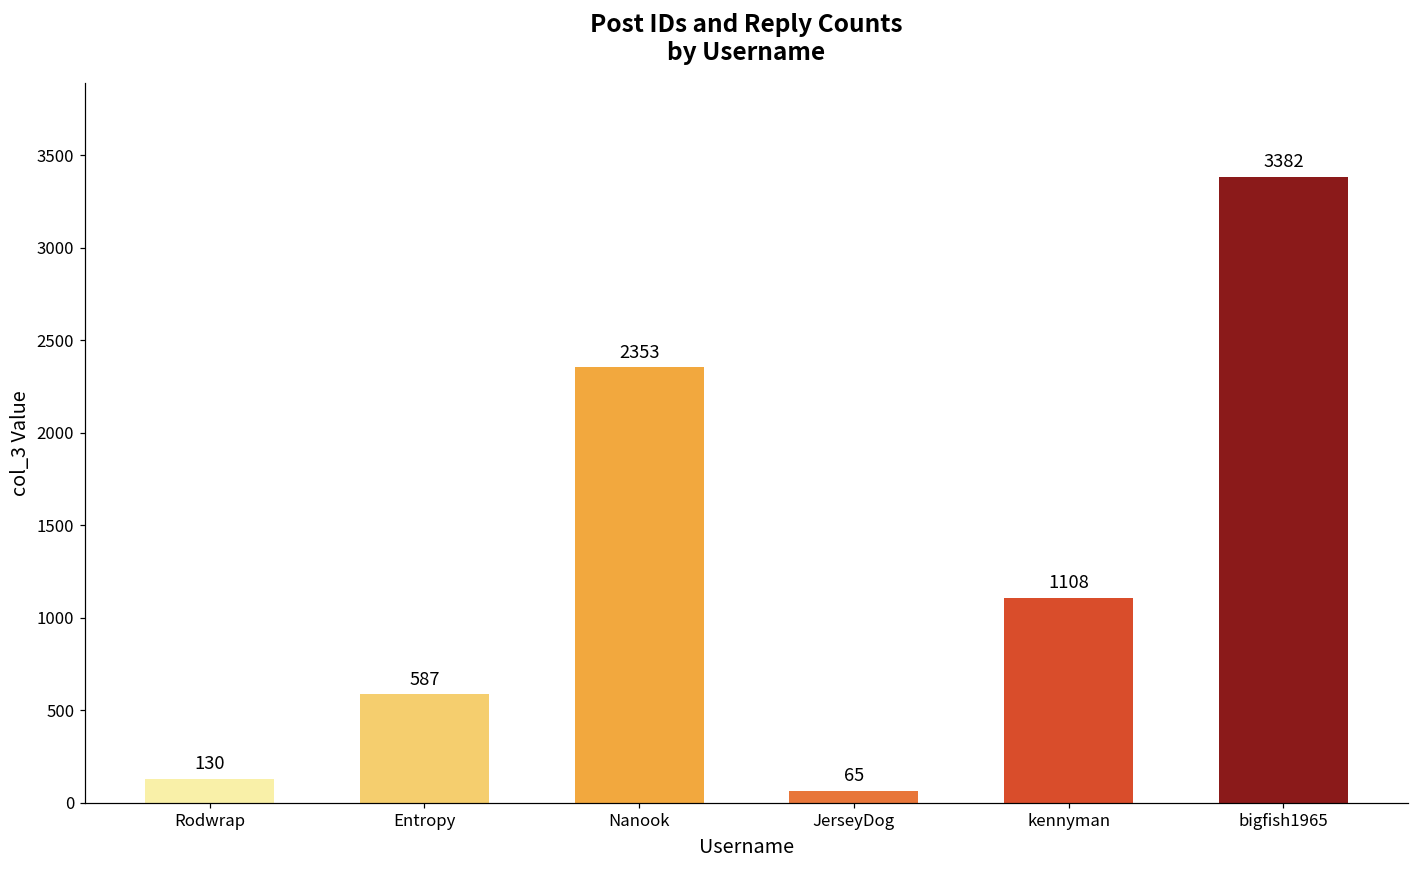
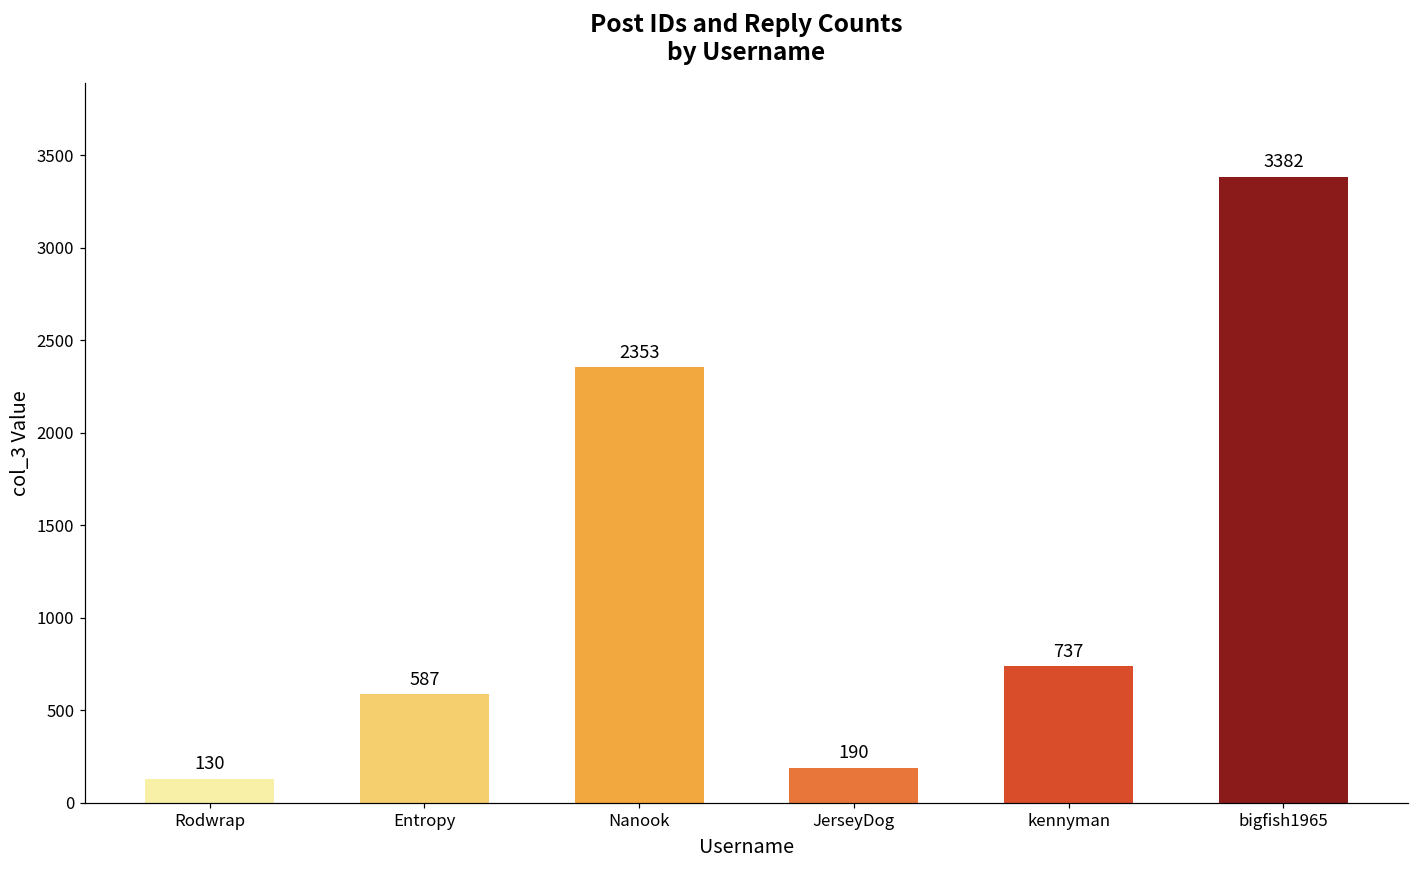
  {
    "Rodwrap": 130,
    "Entropy": 587,
    "Nanook": 2353,
-   "JerseyDog": 65,
-   "kennyman": 1108,
+   "JerseyDog": 190,
+   "kennyman": 737,
    "bigfish1965": 3382
  }
